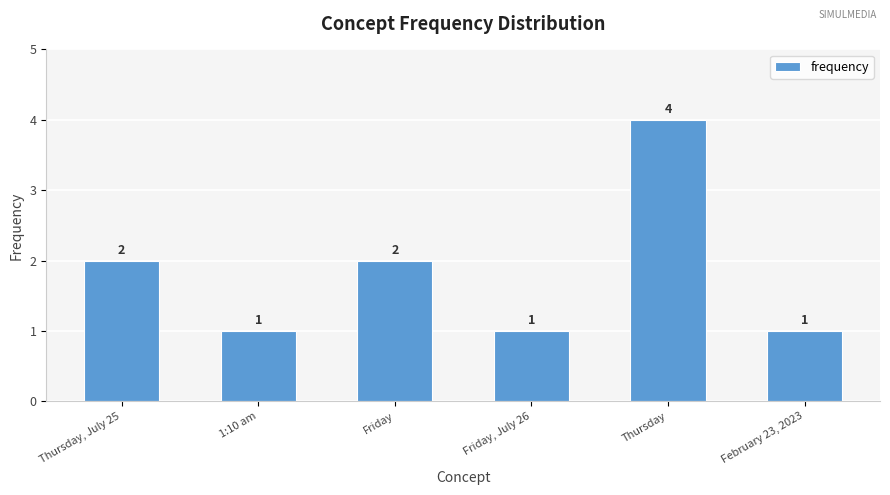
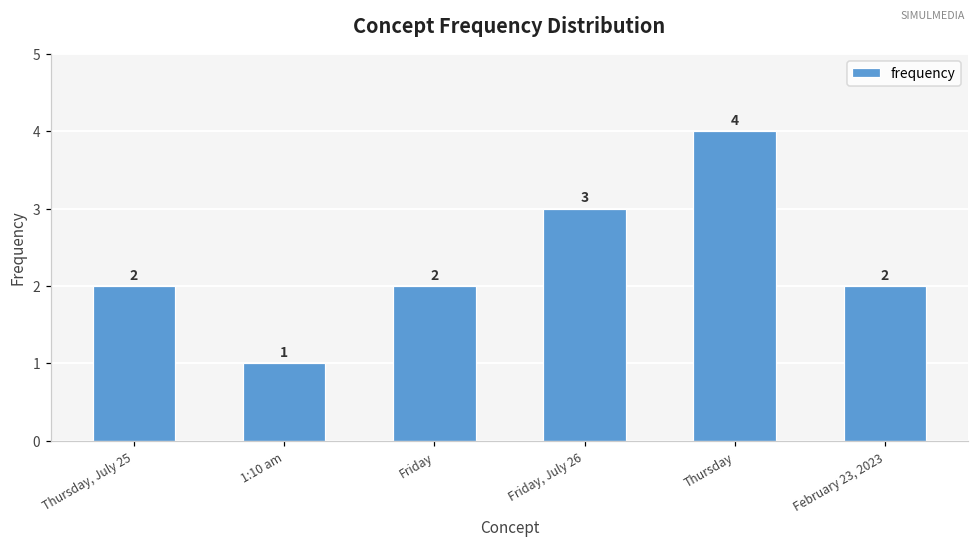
  {
    "Thursday, July 25": 2,
    "1:10 am": 1,
    "Friday": 2,
-   "Friday, July 26": 1,
+   "Friday, July 26": 3,
    "Thursday": 4,
-   "February 23, 2023": 1
+   "February 23, 2023": 2
  }
